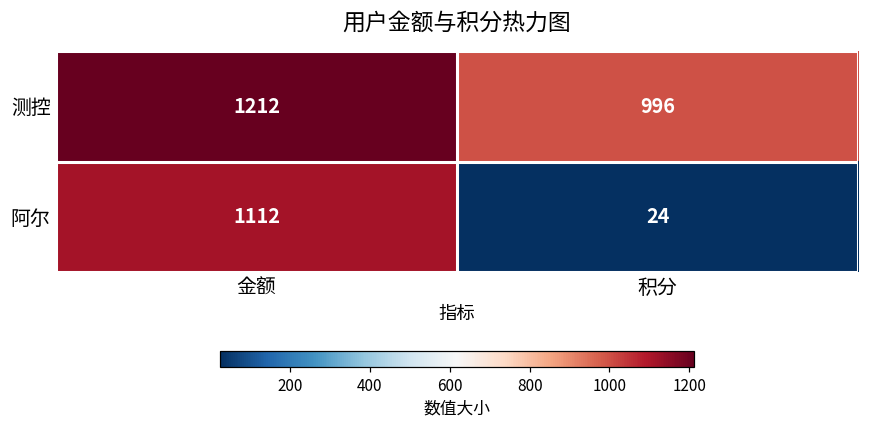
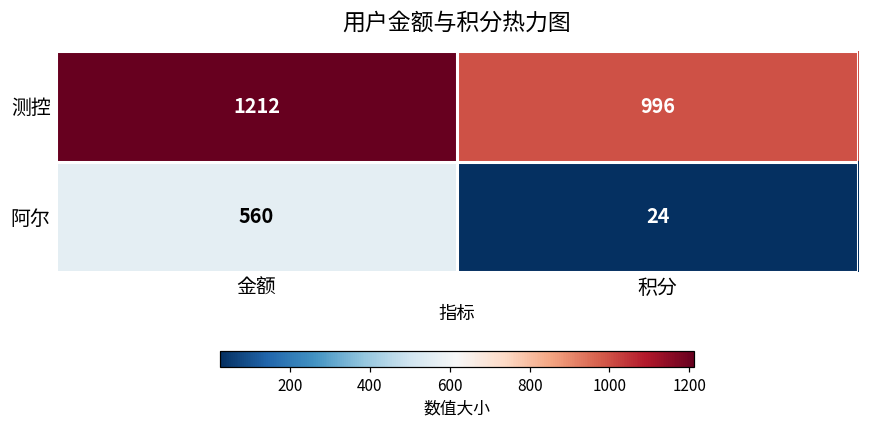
  {
    "测控": {
      "金额": 1212,
      "积分": 996
    },
    "阿尔": {
-     "金额": 1112,
+     "金额": 560,
      "积分": 24
    }
  }
